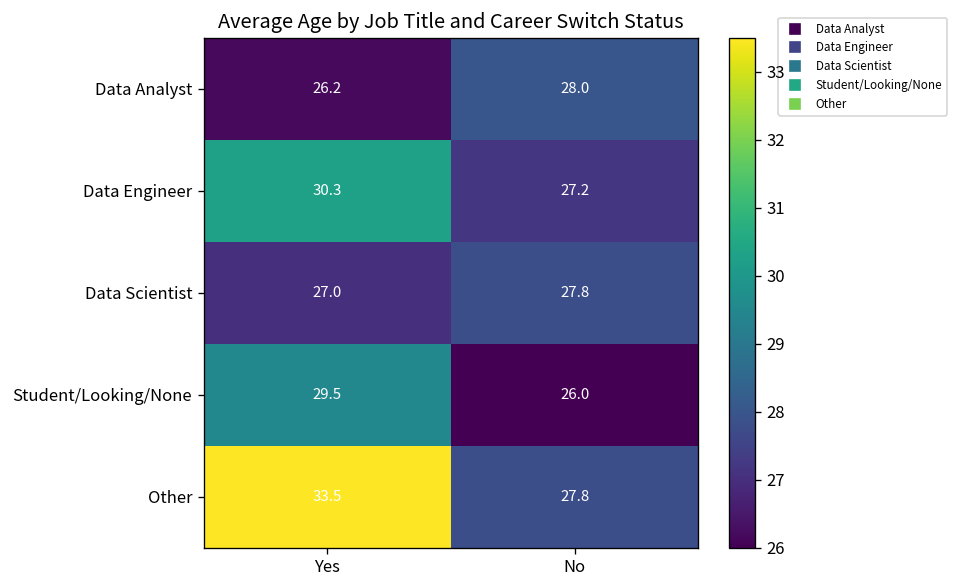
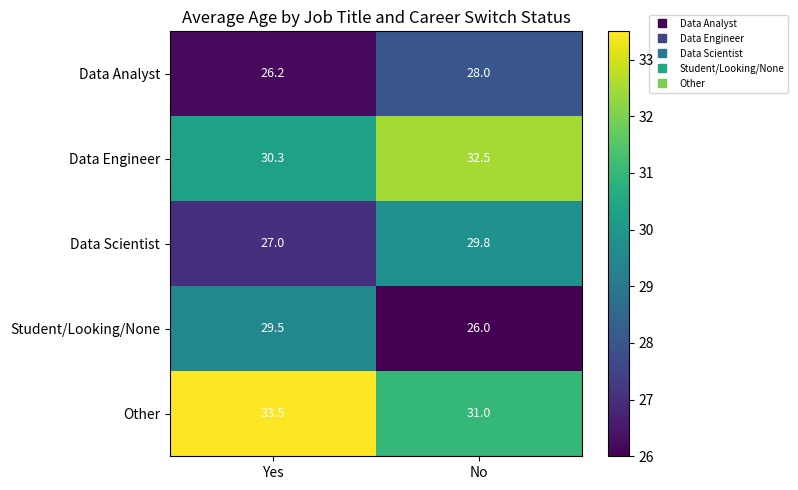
  {
    "Data Analyst": {
      "Yes": 26.2,
      "No": 28.0
    },
    "Data Engineer": {
      "Yes": 30.3,
-     "No": 27.2
+     "No": 32.5
    },
    "Data Scientist": {
      "Yes": 27.0,
-     "No": 27.8
+     "No": 29.8
    },
    "Student/Looking/None": {
      "Yes": 29.5,
      "No": 26.0
    },
    "Other": {
      "Yes": 33.5,
-     "No": 27.8
+     "No": 31.0
    }
  }
